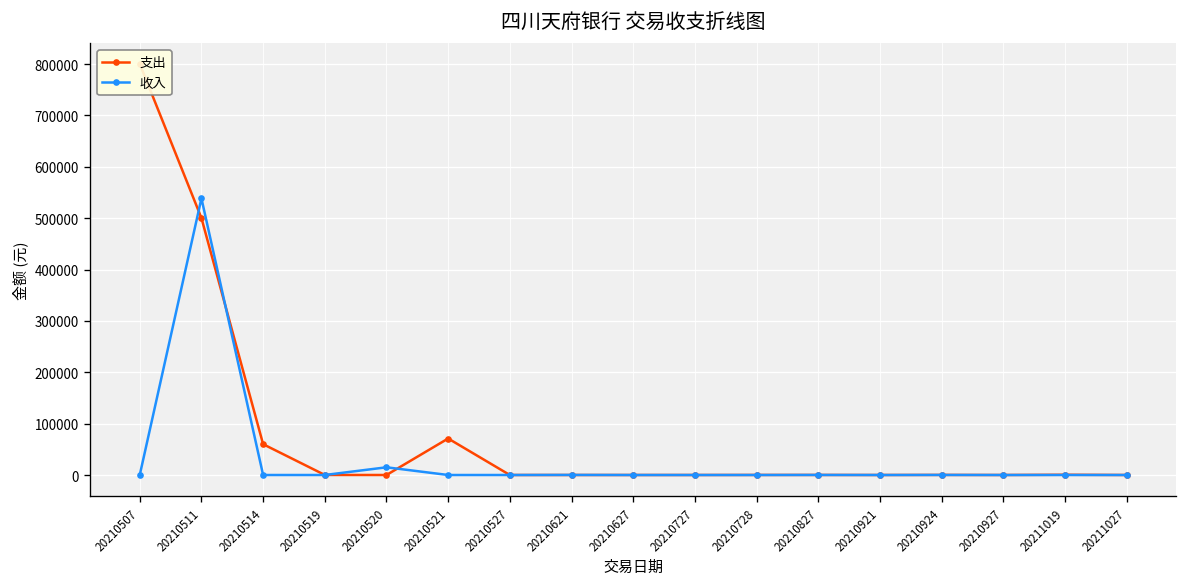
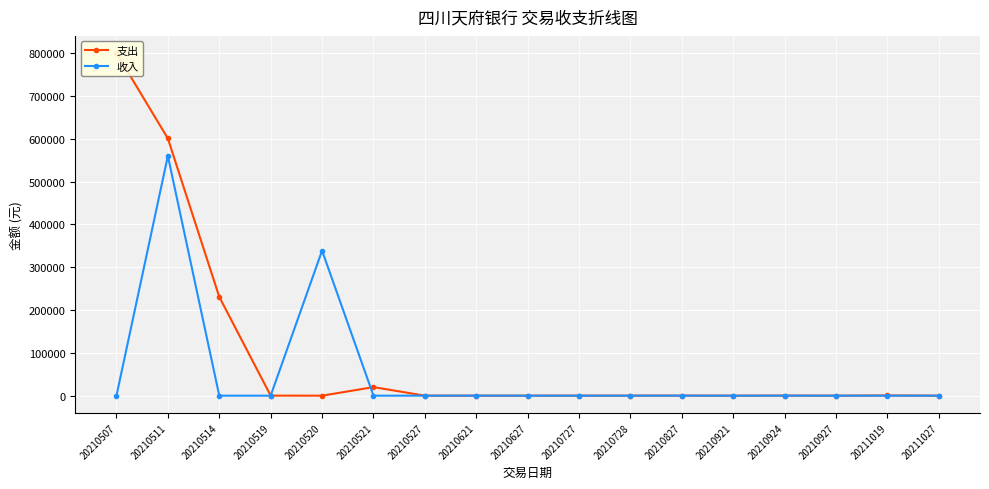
  {
    "支出": {
-     "20210511": 500000,
-     "20210514": 60000,
+     "20210511": 600000,
+     "20210514": 230000,
      "20210520": 0,
-     "20210521": 70000
+     "20210521": 20000
    },
    "收入": {
      "20210507": 0,
-     "20210511": 540000,
+     "20210511": 560000,
      "20210514": 0,
-     "20210520": 20000,
+     "20210520": 340000,
      "20210521": 0
    }
  }
